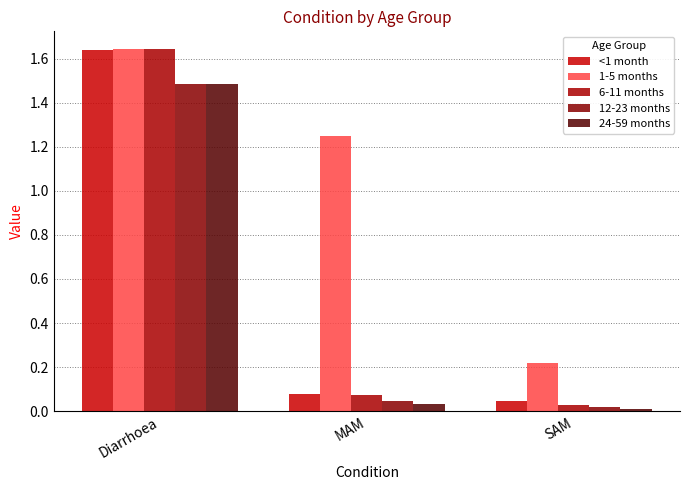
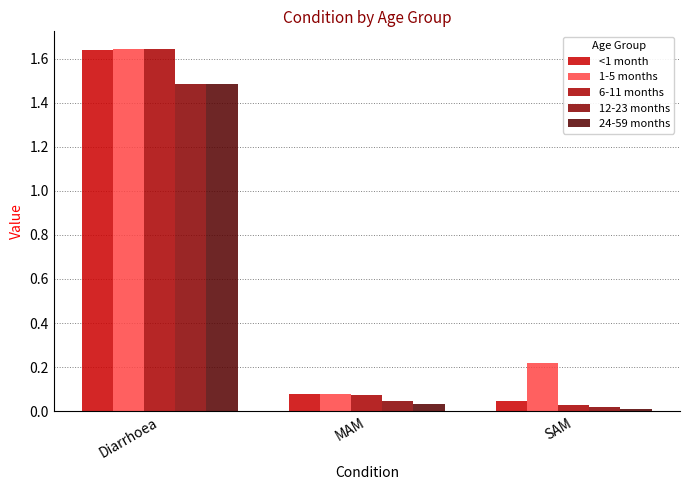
  {
    "1-5 months": {
      "Diarrhoea": 1.64,
-     "MAM": 1.25,
+     "MAM": 0.08,
      "SAM": 0.22
    }
  }
